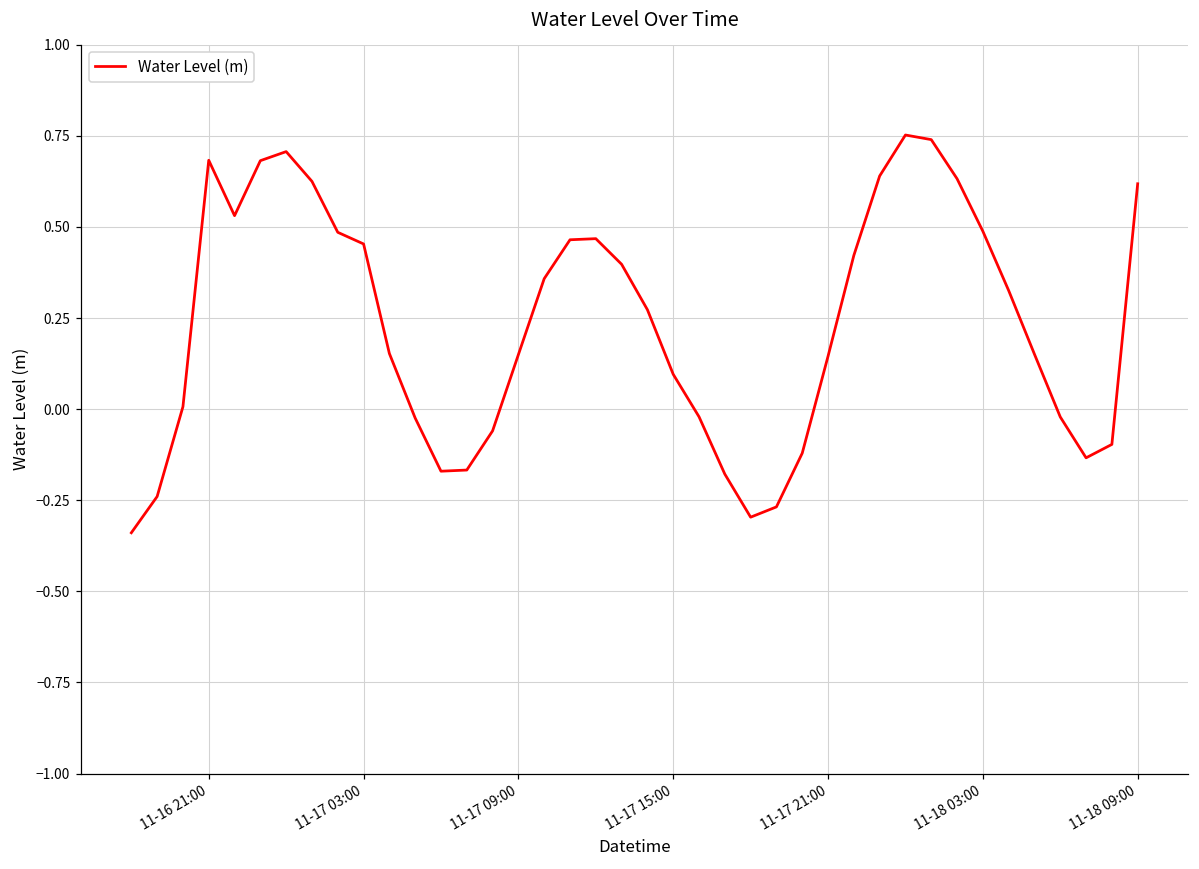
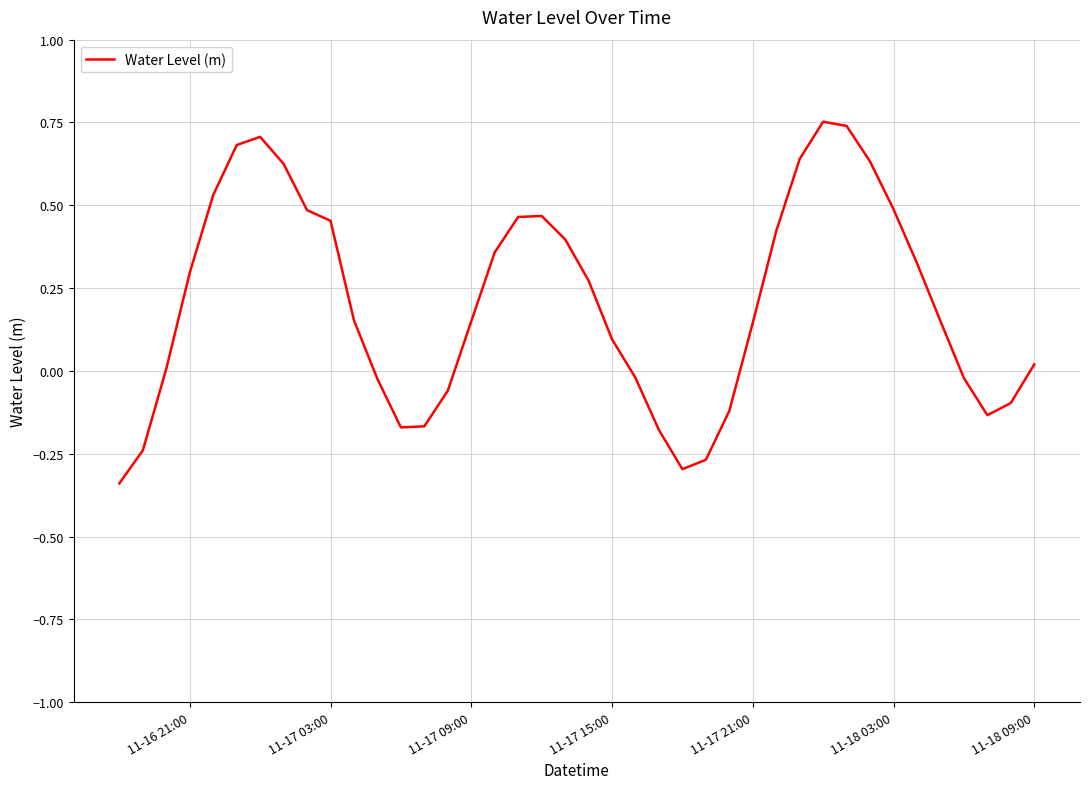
  {
-   "11-16 21:00": 0.68,
+   "11-16 21:00": 0.30,
    "11-17 03:00": 0.45,
    "11-17 09:00": 0.15,
    "11-17 15:00": 0.10,
    "11-17 21:00": 0.15,
    "11-18 03:00": 0.49,
-   "11-18 09:00": 0.62
+   "11-18 09:00": 0.02
  }
